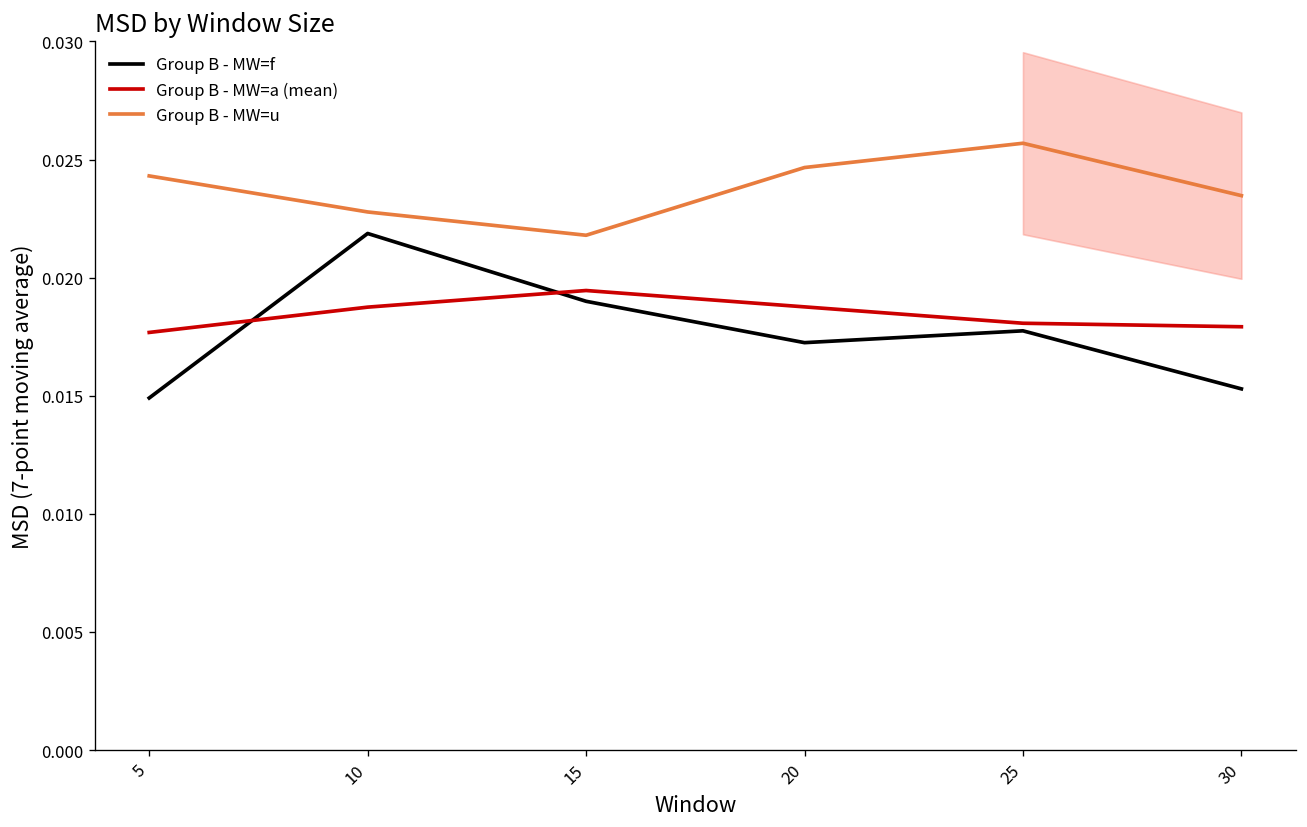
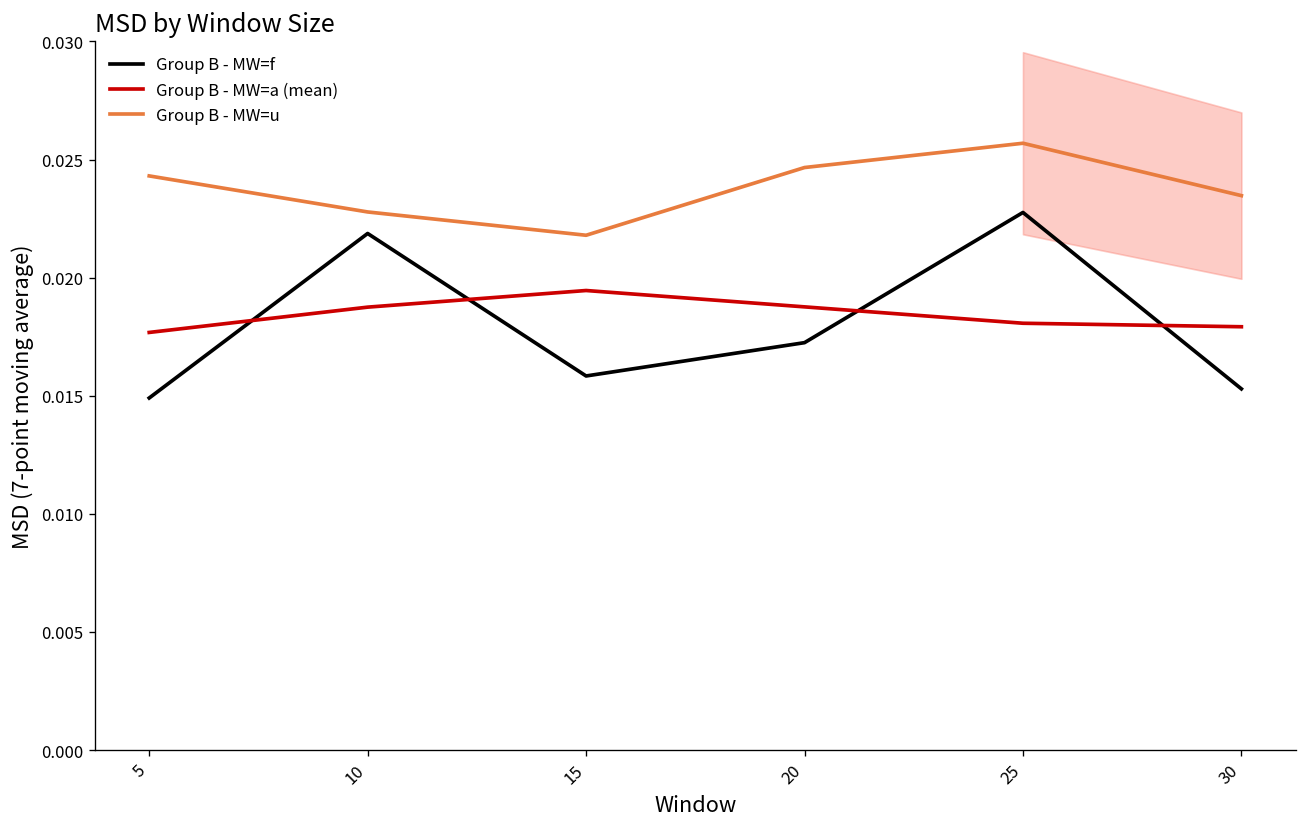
  {
    "Group B - MW=f": {
      "5": 0.0149,
      "10": 0.0219,
-     "15": 0.0190,
+     "15": 0.0158,
      "20": 0.0172,
-     "25": 0.0177,
+     "25": 0.0228,
      "30": 0.0153
    },
    "Group B - MW=a (mean)": {
      "5": 0.0177,
      "10": 0.0187,
      "15": 0.0195,
      "20": 0.0188,
      "25": 0.0181,
      "30": 0.0179
    }
  }
